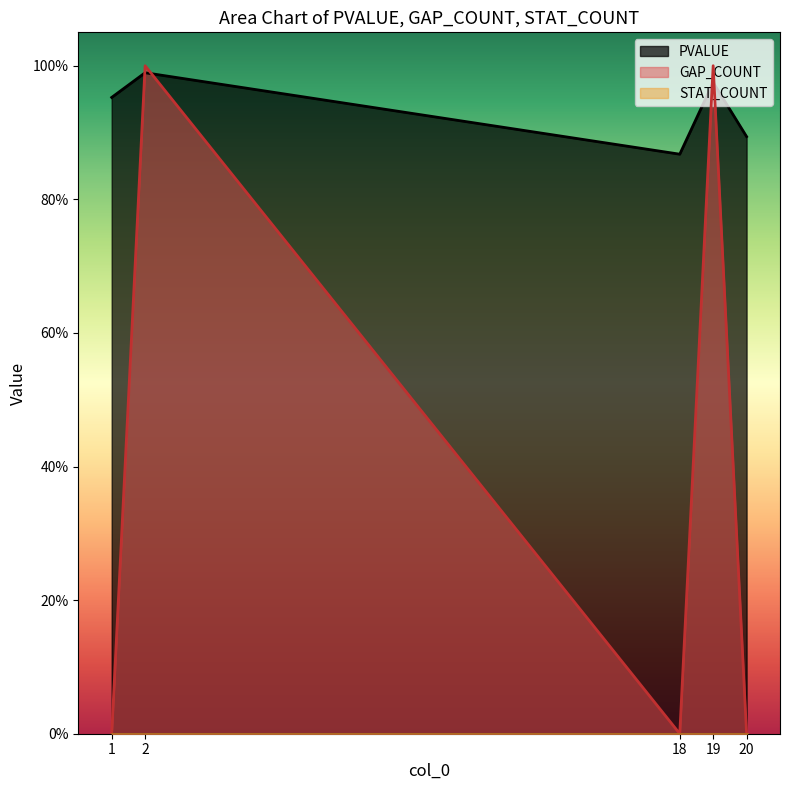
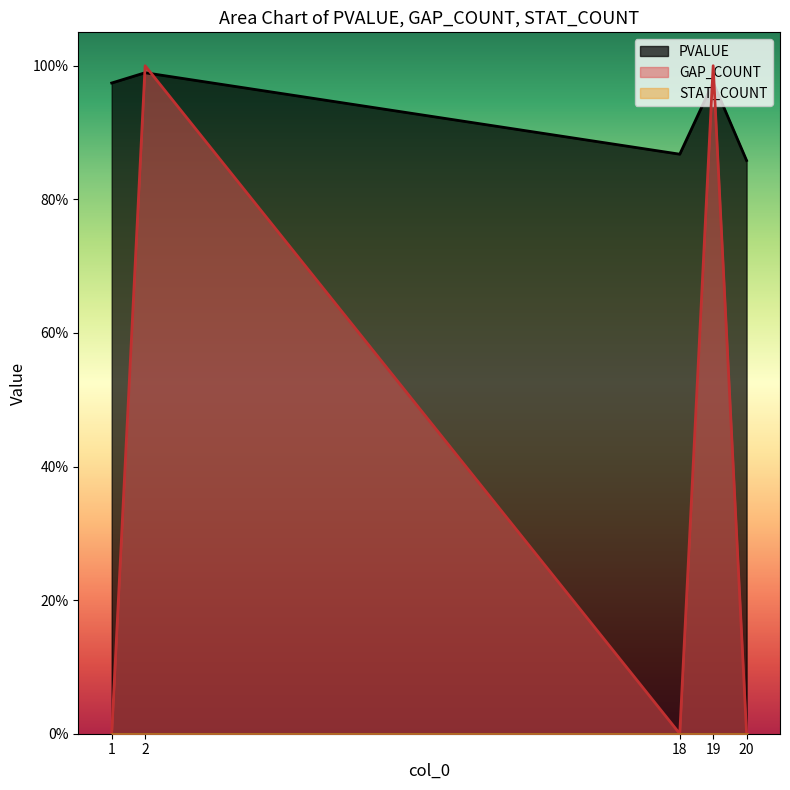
  {
    "PVALUE": {
-     "1": "95%",
+     "1": "97%",
      "2": "99%",
      "18": "87%",
-     "20": "89%"
+     "20": "86%"
    },
    "GAP_COUNT": {
      "2": "100%"
    },
    "STAT_COUNT": {
      "2": "0%",
      "19": "0%"
    }
  }
